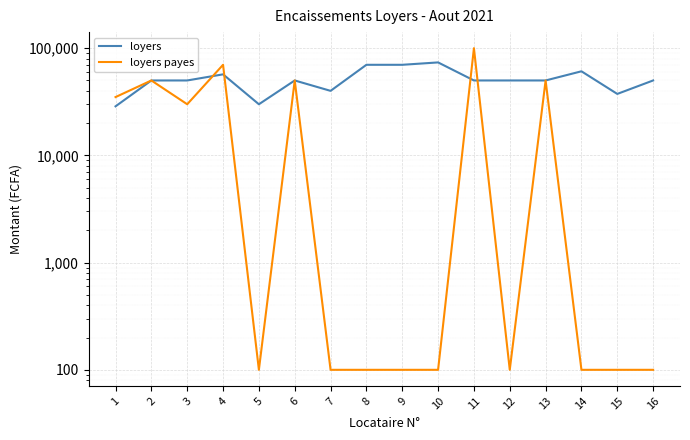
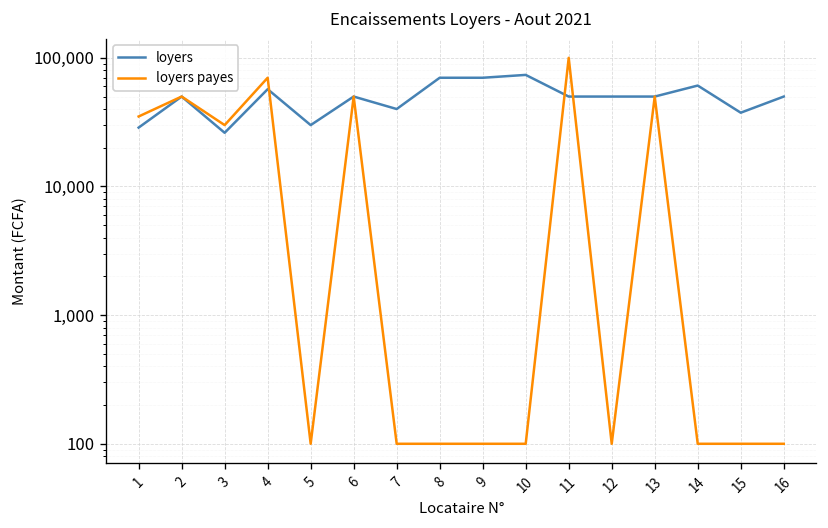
  {
    "loyers": {
      "1": "29,000",
-     "3": "50,000",
+     "3": "26,000",
      "4": "60,000",
      "5": "30,000",
      "7": "40,000",
      "8": "70,000",
      "9": "70,000",
      "10": "70,000",
      "11": "50,000",
      "12": "50,000",
      "14": "60,000",
      "15": "37,000",
      "16": "50,000"
    },
    "loyers payes": {
      "1": "35,000",
      "3": "30,000",
      "4": "70,000",
      "5": "100",
      "7": "100",
      "8": "100",
      "9": "100",
      "10": "100",
      "11": "100,000",
      "12": "100",
      "14": "100",
      "15": "100",
      "16": "100"
    }
  }
